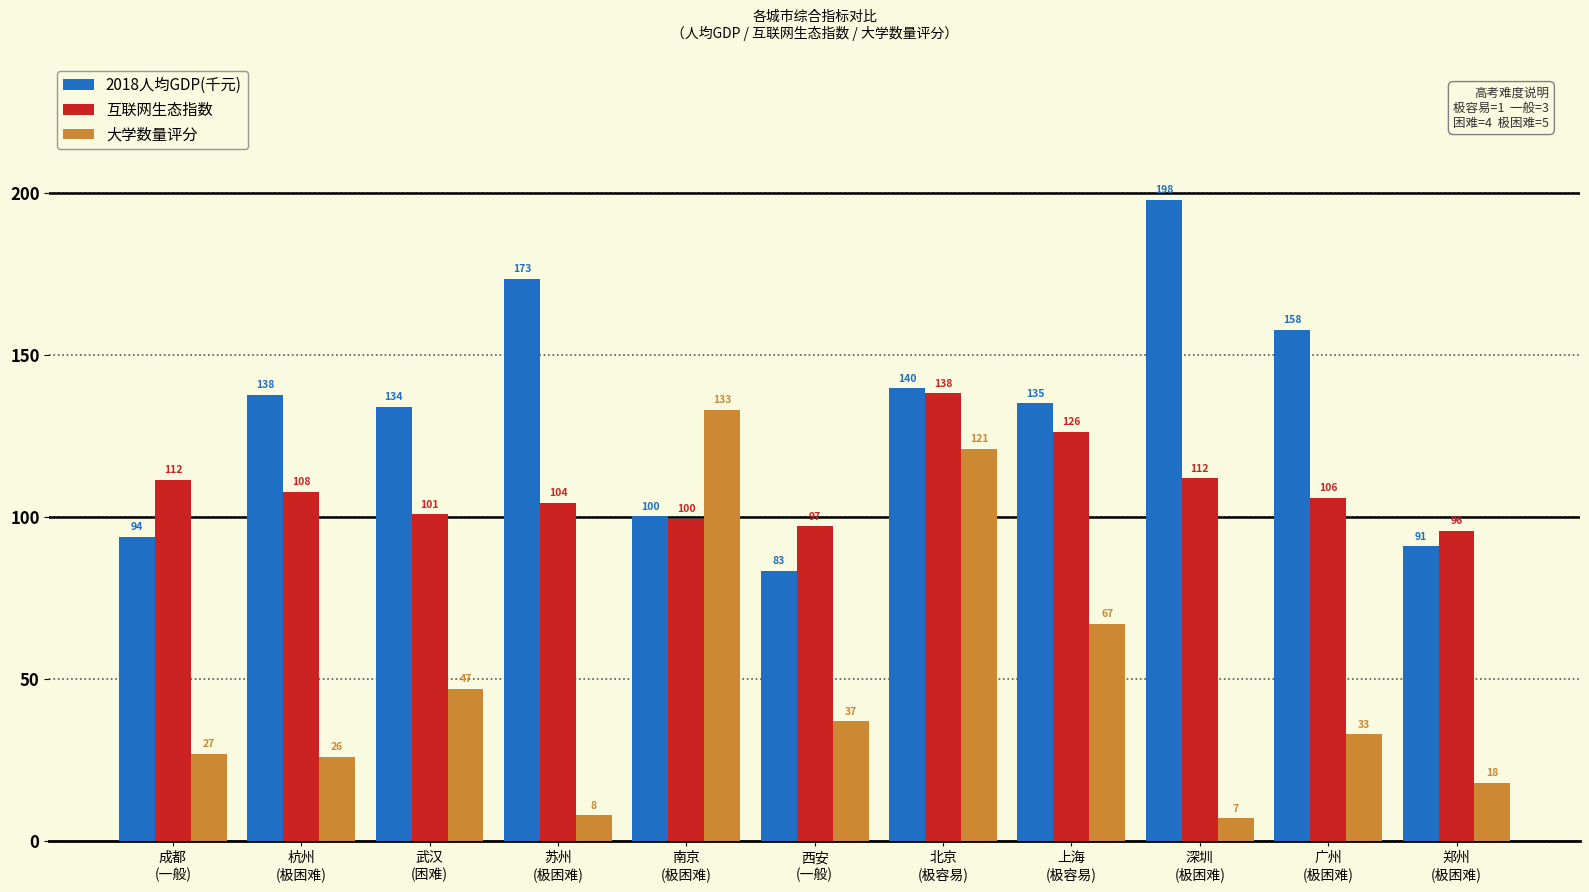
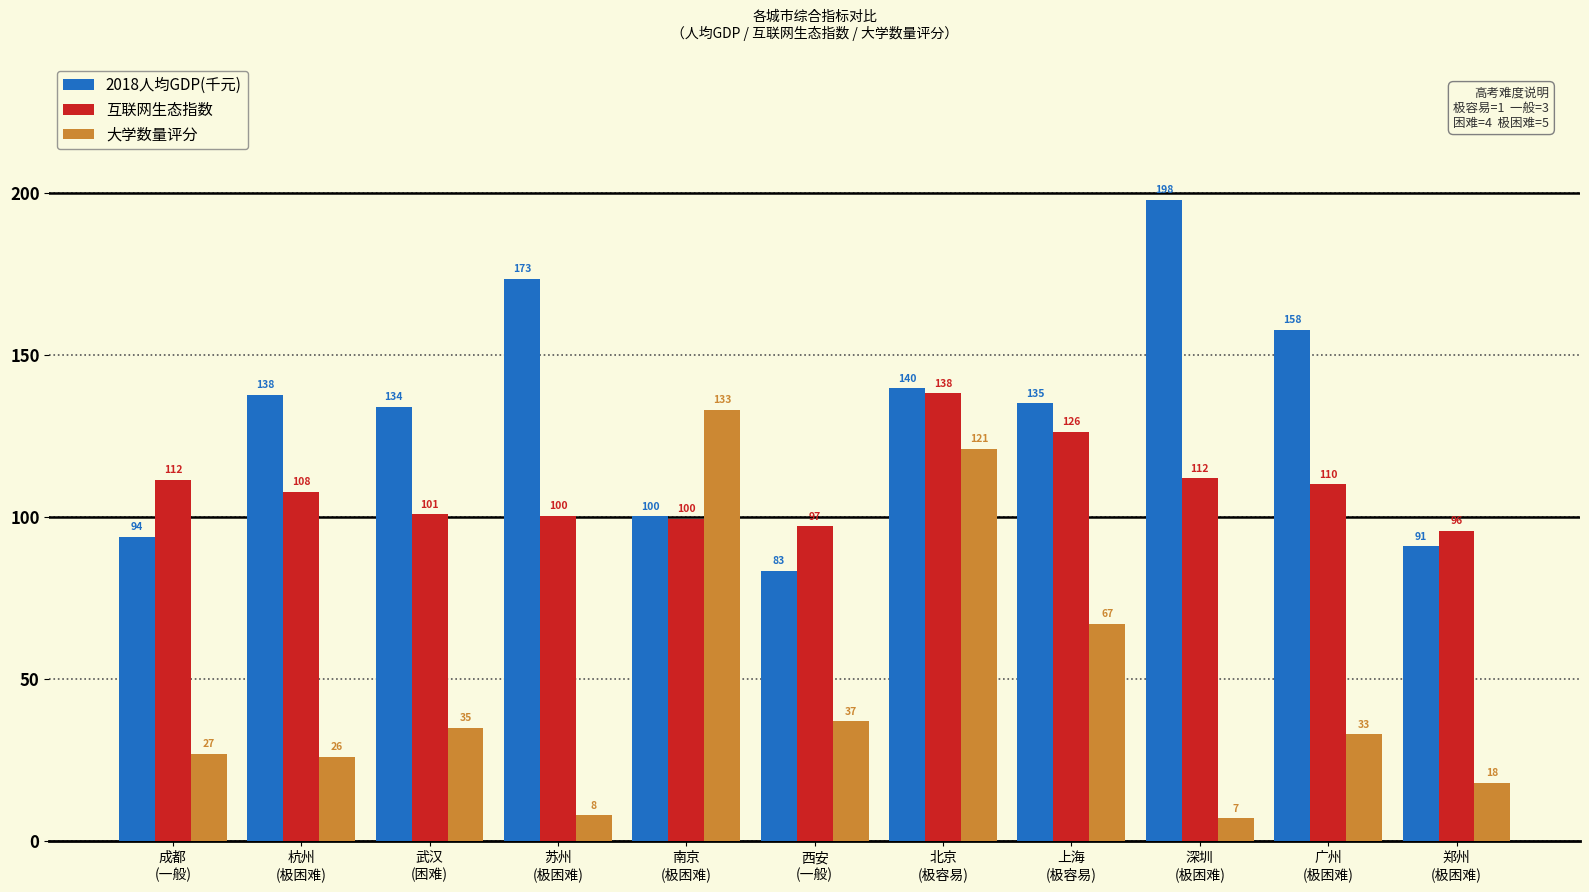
  {
    "2018人均GDP(千元)": {
      "成都 (一般)": 94,
      "杭州 (极困难)": 138,
      "武汉 (困难)": 134,
      "苏州 (极困难)": 173,
      "南京 (极困难)": 100,
      "西安 (一般)": 83,
      "北京 (极容易)": 140,
      "上海 (极容易)": 135,
      "深圳 (极困难)": 198,
      "广州 (极困难)": 158,
      "郑州 (极困难)": 91
    },
    "互联网生态指数": {
      "成都 (一般)": 112,
      "杭州 (极困难)": 108,
      "武汉 (困难)": 101,
-     "苏州 (极困难)": 104,
+     "苏州 (极困难)": 100,
      "南京 (极困难)": 100,
      "西安 (一般)": 97,
      "北京 (极容易)": 138,
      "上海 (极容易)": 126,
      "深圳 (极困难)": 112,
-     "广州 (极困难)": 106,
+     "广州 (极困难)": 110,
      "郑州 (极困难)": 96
    },
    "大学数量评分": {
      "成都 (一般)": 27,
      "杭州 (极困难)": 26,
-     "武汉 (困难)": 47,
+     "武汉 (困难)": 35,
      "苏州 (极困难)": 8,
      "南京 (极困难)": 133,
      "西安 (一般)": 37,
      "北京 (极容易)": 121,
      "上海 (极容易)": 67,
      "深圳 (极困难)": 7,
      "广州 (极困难)": 33,
      "郑州 (极困难)": 18
    }
  }
